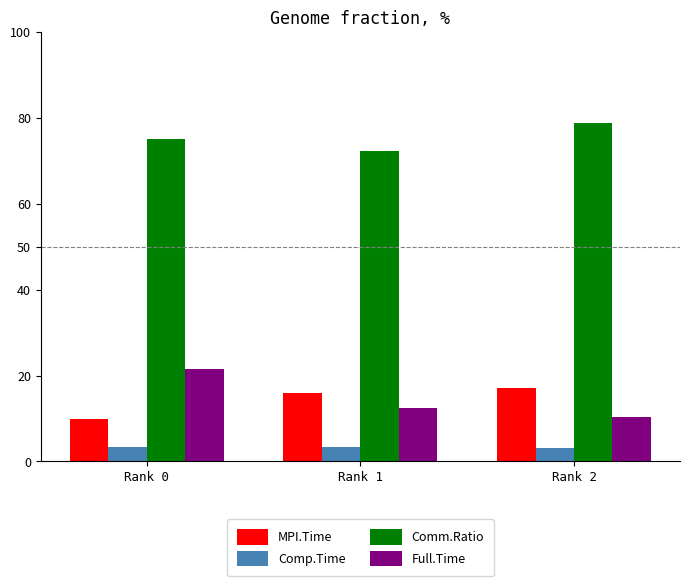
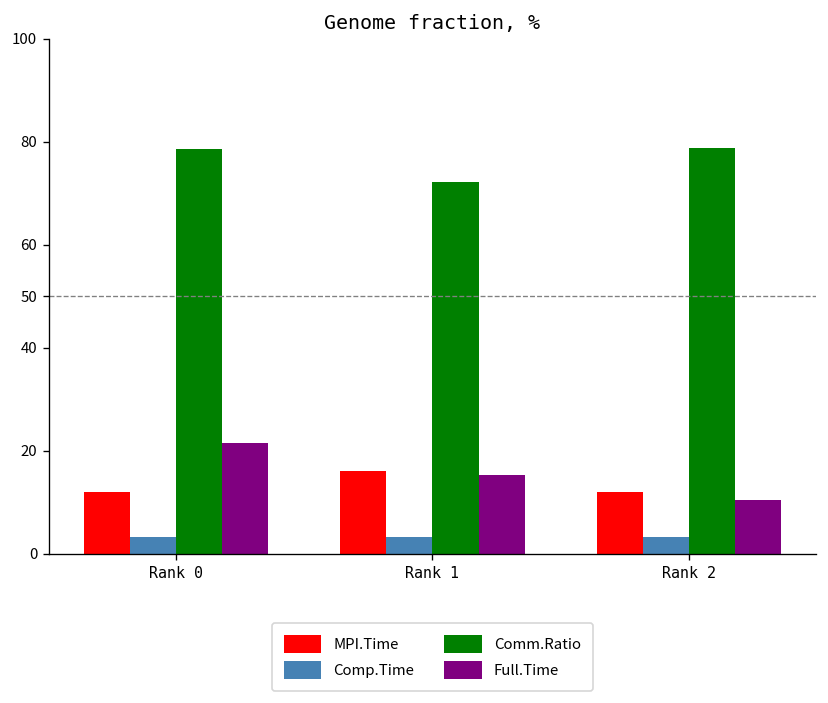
  {
    "MPI.Time": {
-     "Rank 0": 10,
+     "Rank 0": 12,
      "Rank 1": 16,
-     "Rank 2": 17
+     "Rank 2": 12
    },
    "Comp.Time": {
      "Rank 0": 3,
      "Rank 1": 3,
      "Rank 2": 3
    },
    "Comm.Ratio": {
-     "Rank 0": 75,
+     "Rank 0": 79,
      "Rank 1": 72,
      "Rank 2": 79
    },
    "Full.Time": {
      "Rank 0": 22,
-     "Rank 1": 13,
+     "Rank 1": 15,
      "Rank 2": 10
    }
  }
